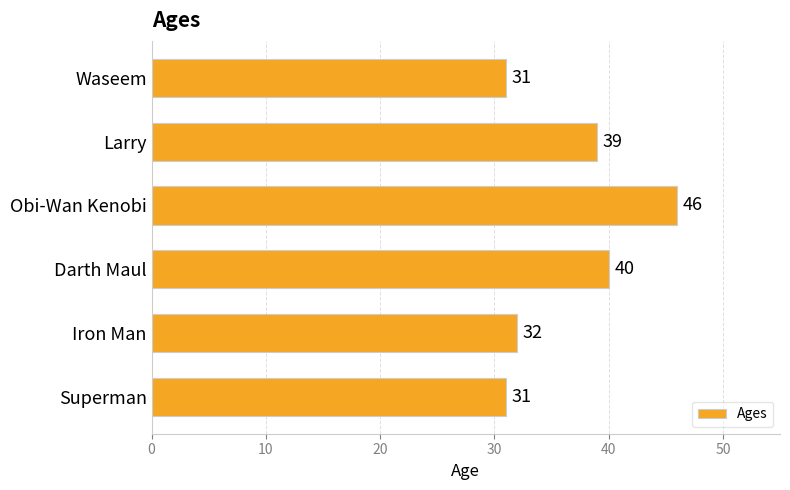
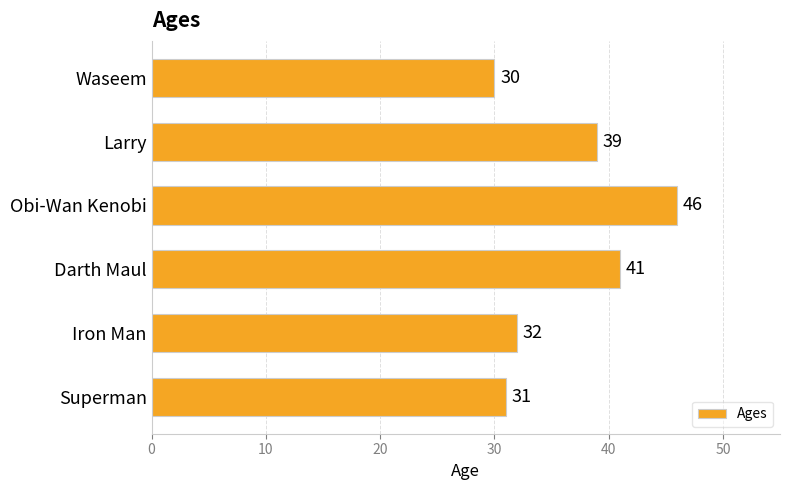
  {
-   "Waseem": 31,
+   "Waseem": 30,
    "Larry": 39,
    "Obi-Wan Kenobi": 46,
-   "Darth Maul": 40,
+   "Darth Maul": 41,
    "Iron Man": 32,
    "Superman": 31
  }
